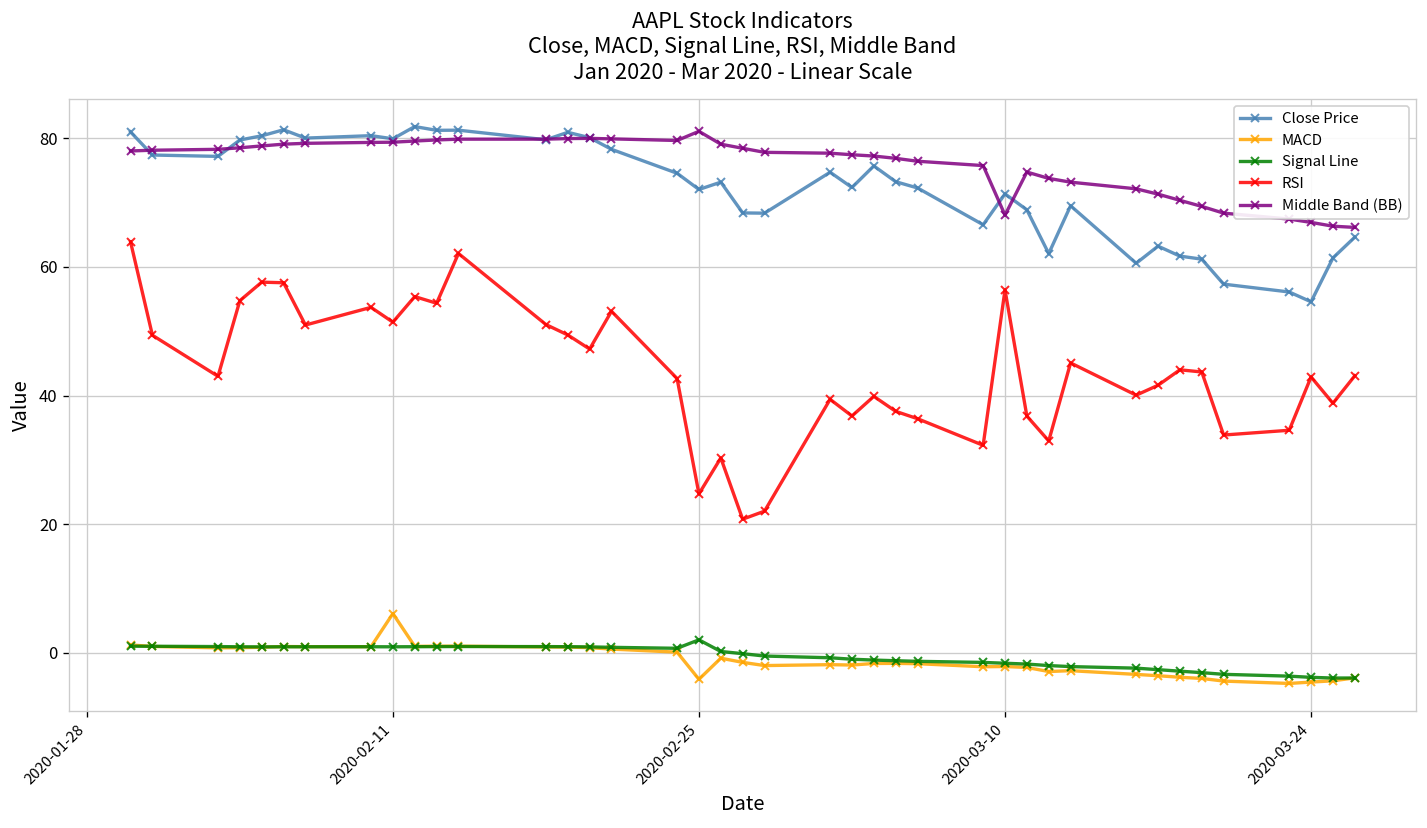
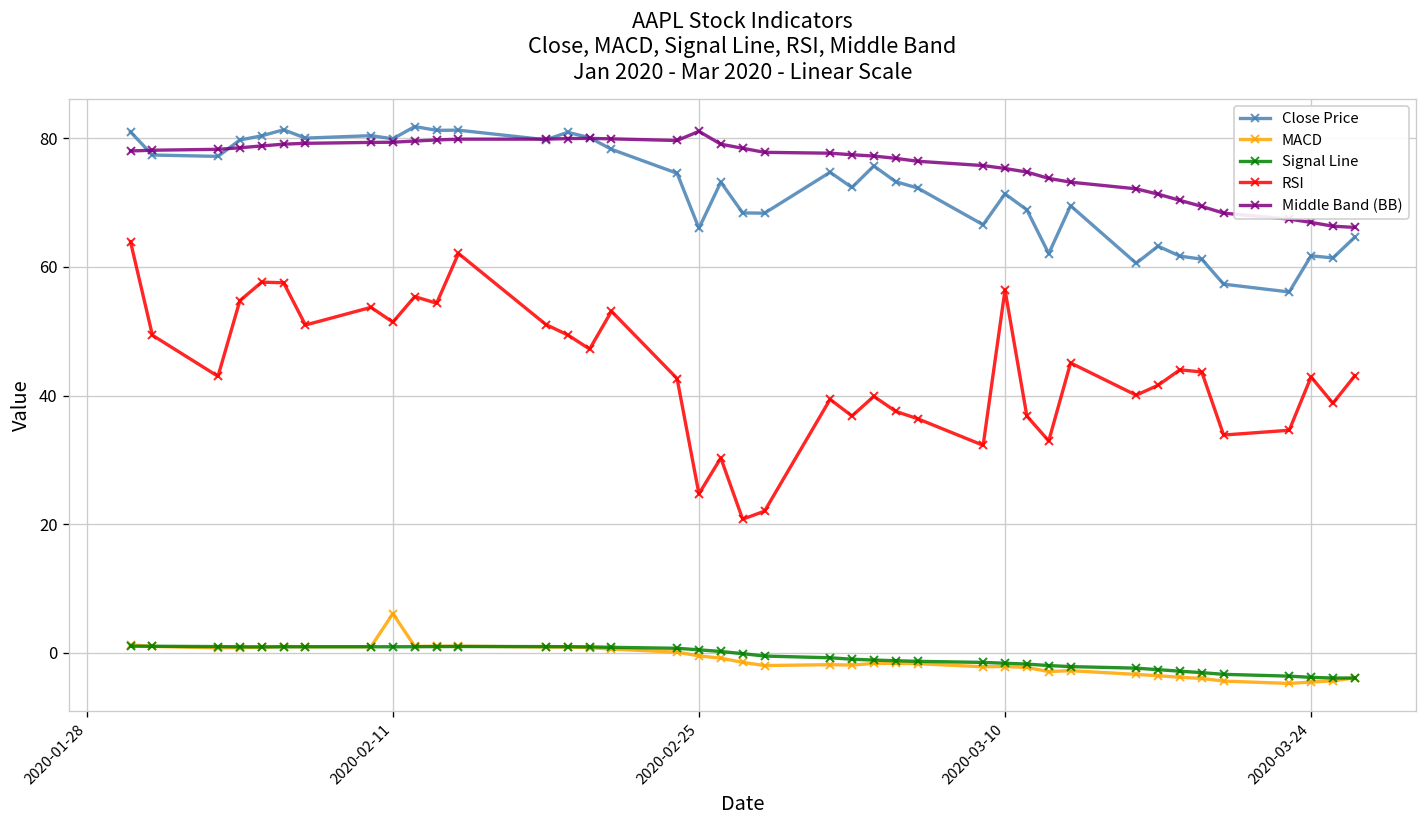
  {
    "Close Price": {
      "2020-02-11": 80,
-     "2020-02-25": 72,
+     "2020-02-25": 66,
      "2020-03-10": 71,
-     "2020-03-24": 55
+     "2020-03-24": 62
    },
    "MACD": {
      "2020-02-11": 6,
-     "2020-02-25": -4,
+     "2020-02-25": 0,
      "2020-03-10": -2,
      "2020-03-24": -5
    },
    "Signal Line": {
      "2020-02-11": 1,
-     "2020-02-25": 2,
+     "2020-02-25": 0,
      "2020-03-10": -2,
      "2020-03-24": -4
    },
    "RSI": {
      "2020-02-11": 51,
      "2020-02-25": 25,
      "2020-03-10": 56,
      "2020-03-24": 43
    },
    "Middle Band (BB)": {
      "2020-02-11": 79,
      "2020-02-25": 81,
-     "2020-03-10": 68
+     "2020-03-10": 75
    }
  }
